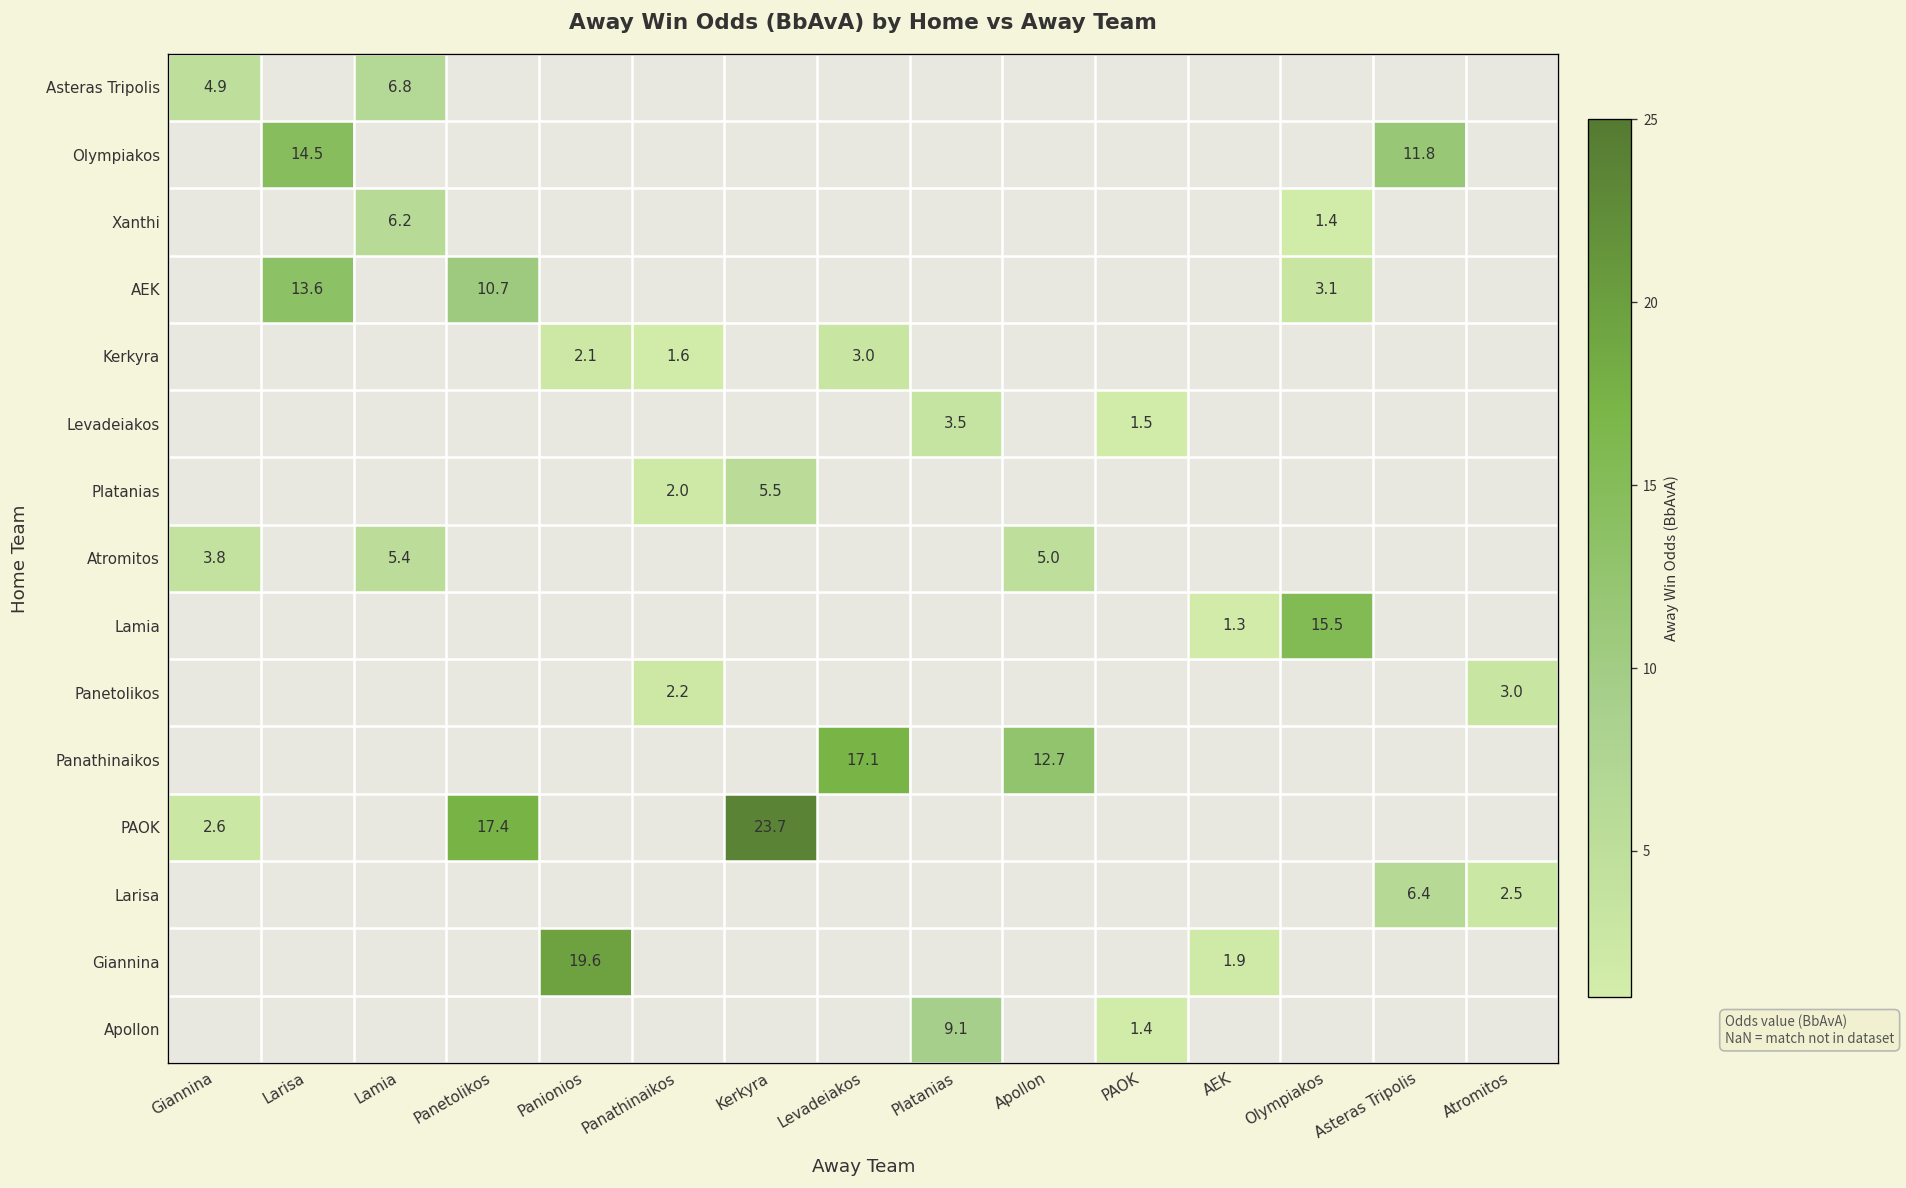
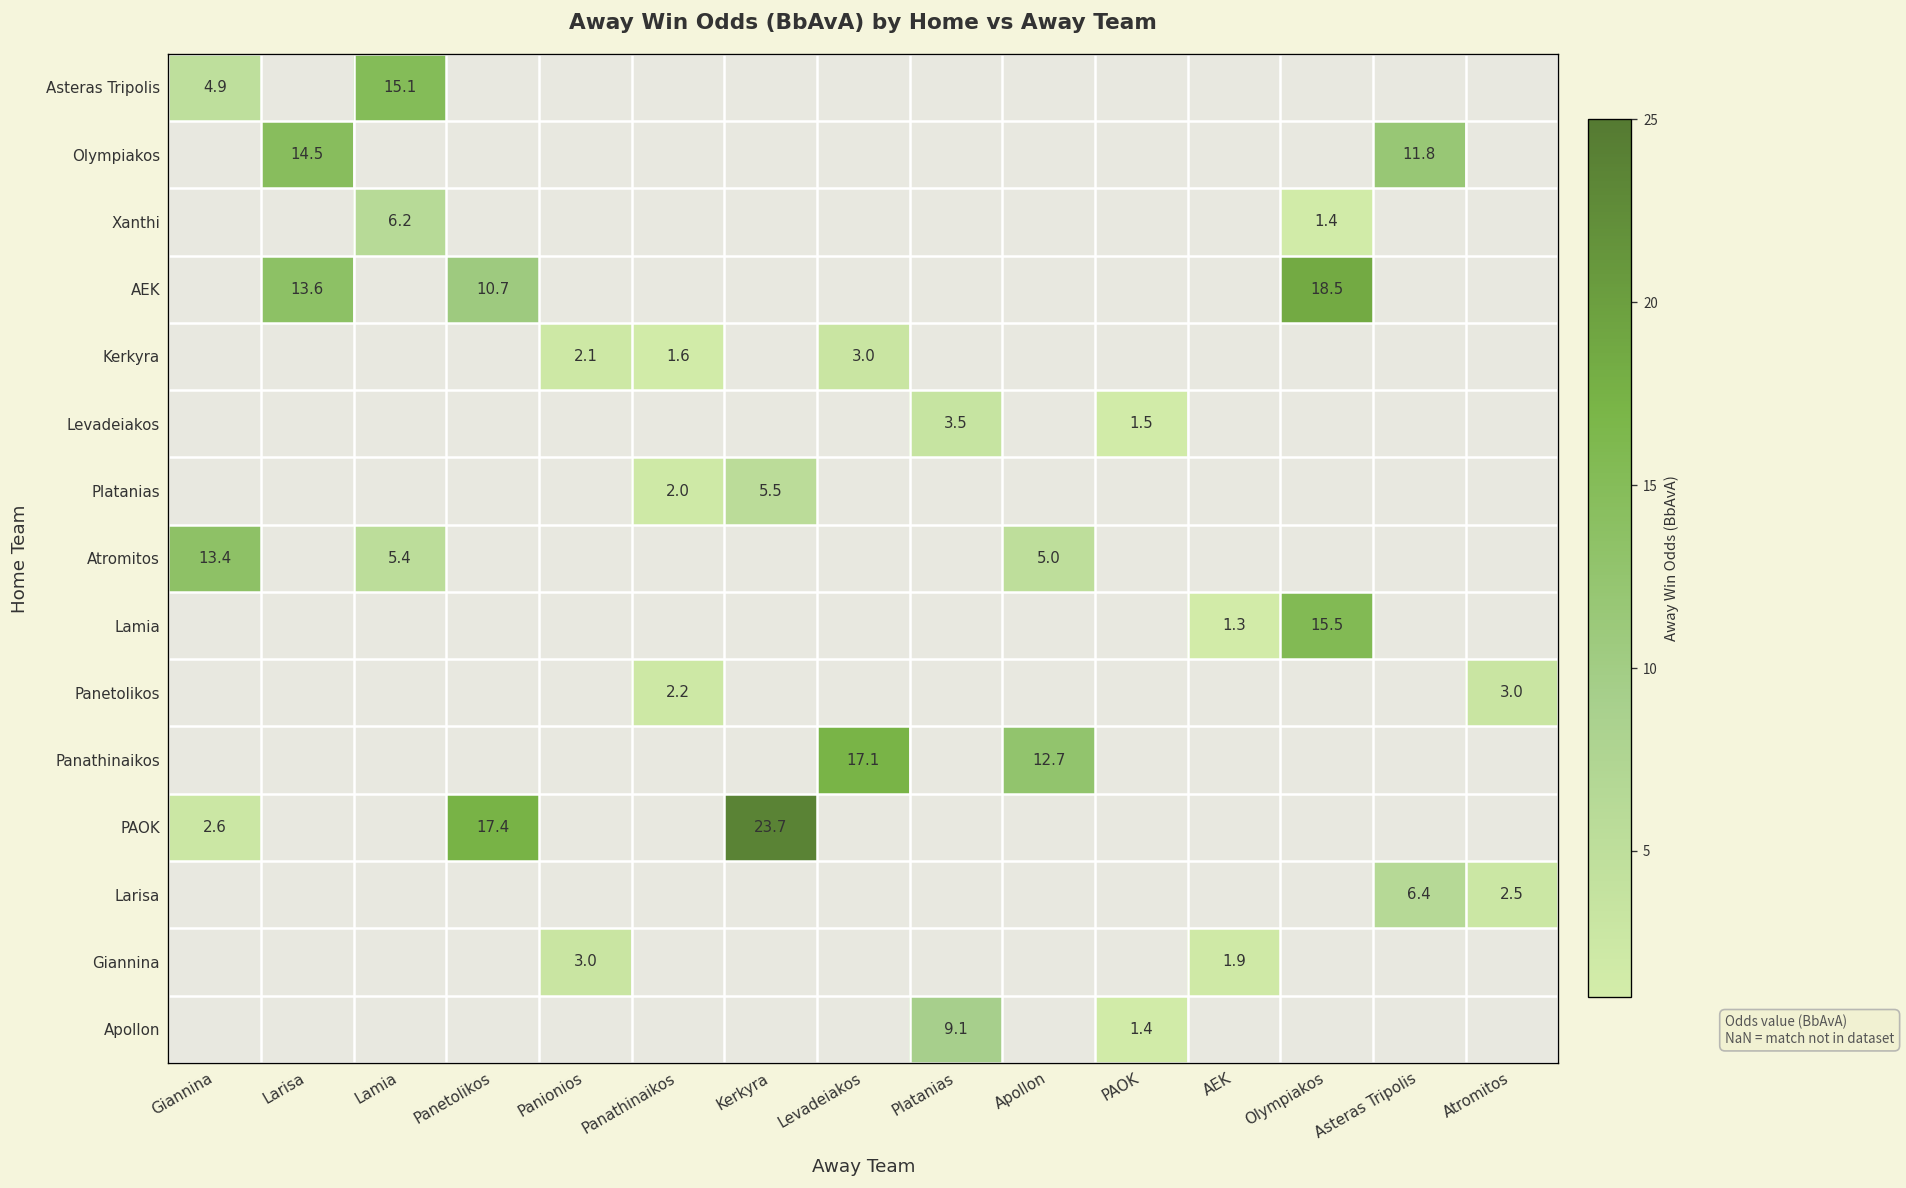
  {
    "Asteras Tripolis": {
      "Giannina": 4.9,
-     "Lamia": 6.8
+     "Lamia": 15.1
    },
    "Olympiakos": {
      "Larisa": 14.5,
      "Asteras Tripolis": 11.8
    },
    "Xanthi": {
      "Lamia": 6.2,
      "Olympiakos": 1.4
    },
    "AEK": {
      "Larisa": 13.6,
      "Panetolikos": 10.7,
-     "Olympiakos": 3.1
+     "Olympiakos": 18.5
    },
    "Kerkyra": {
      "Panionios": 2.1,
      "Panathinaikos": 1.6,
      "Levadeiakos": 3.0
    },
    "Levadeiakos": {
      "Platanias": 3.5,
      "PAOK": 1.5
    },
    "Platanias": {
      "Panathinaikos": 2.0,
      "Kerkyra": 5.5
    },
    "Atromitos": {
-     "Giannina": 3.8,
+     "Giannina": 13.4,
      "Lamia": 5.4,
      "Apollon": 5.0
    },
    "Lamia": {
      "AEK": 1.3,
      "Olympiakos": 15.5
    },
    "Panetolikos": {
      "Panathinaikos": 2.2,
      "Atromitos": 3.0
    },
    "Panathinaikos": {
      "Levadeiakos": 17.1,
      "Apollon": 12.7
    },
    "PAOK": {
      "Giannina": 2.6,
      "Panetolikos": 17.4,
      "Kerkyra": 23.7
    },
    "Larisa": {
      "Asteras Tripolis": 6.4,
      "Atromitos": 2.5
    },
    "Giannina": {
-     "Panionios": 19.6,
+     "Panionios": 3.0,
      "AEK": 1.9
    },
    "Apollon": {
      "Platanias": 9.1,
      "PAOK": 1.4
    }
  }
